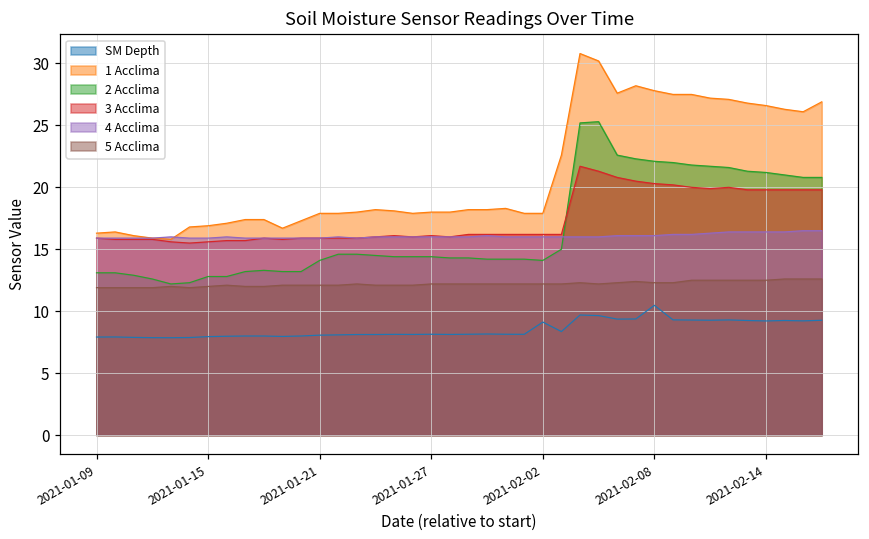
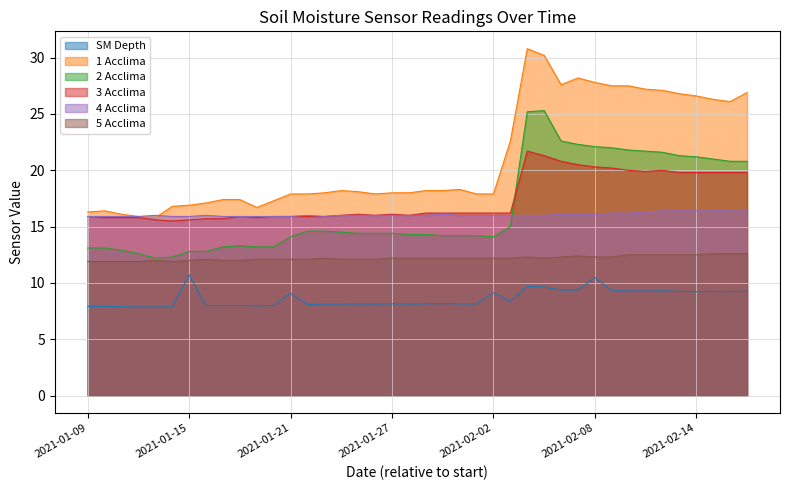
  {
    "SM Depth": {
      "2021-01-09": 7.9,
-     "2021-01-15": 7.9,
-     "2021-01-21": 8.1,
+     "2021-01-15": 10.7,
+     "2021-01-21": 9.1,
      "2021-01-27": 8.1,
      "2021-02-02": 9.1,
      "2021-02-08": 10.5,
      "2021-02-14": 9.2
    },
    "1 Acclima": {
      "2021-01-09": 16.3,
      "2021-01-15": 16.9,
      "2021-01-21": 17.9,
      "2021-01-27": 18.0,
      "2021-02-02": 17.9,
      "2021-02-08": 27.8,
      "2021-02-14": 26.6
    },
    "2 Acclima": {
      "2021-01-09": 13.1,
      "2021-01-15": 12.8,
      "2021-01-21": 14.1,
      "2021-01-27": 14.4,
      "2021-02-02": 14.1,
      "2021-02-08": 22.1,
      "2021-02-14": 21.2
    },
    "3 Acclima": {
      "2021-01-15": 15.6,
      "2021-02-08": 20.3,
      "2021-02-14": 19.8
    },
    "4 Acclima": {
      "2021-01-15": 15.9,
      "2021-02-08": 16.1,
      "2021-02-14": 16.4
    },
    "5 Acclima": {
      "2021-01-09": 11.9,
      "2021-01-15": 12.0,
      "2021-01-21": 12.1,
      "2021-01-27": 12.2,
      "2021-02-02": 12.2,
      "2021-02-08": 12.3,
      "2021-02-14": 12.5
    }
  }
